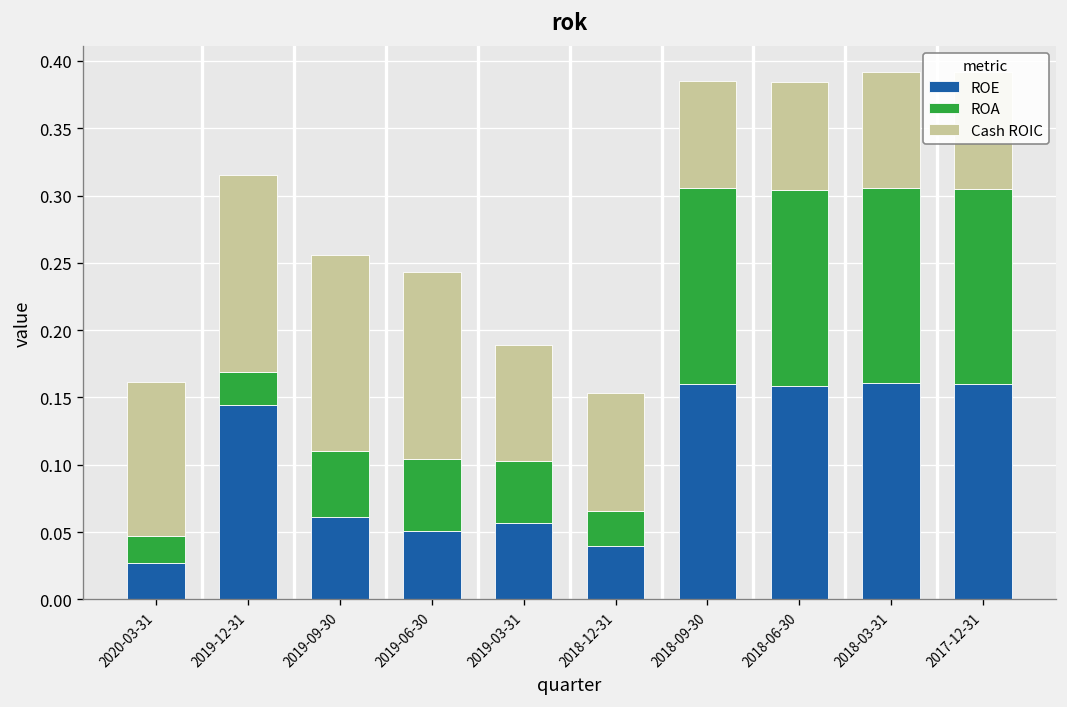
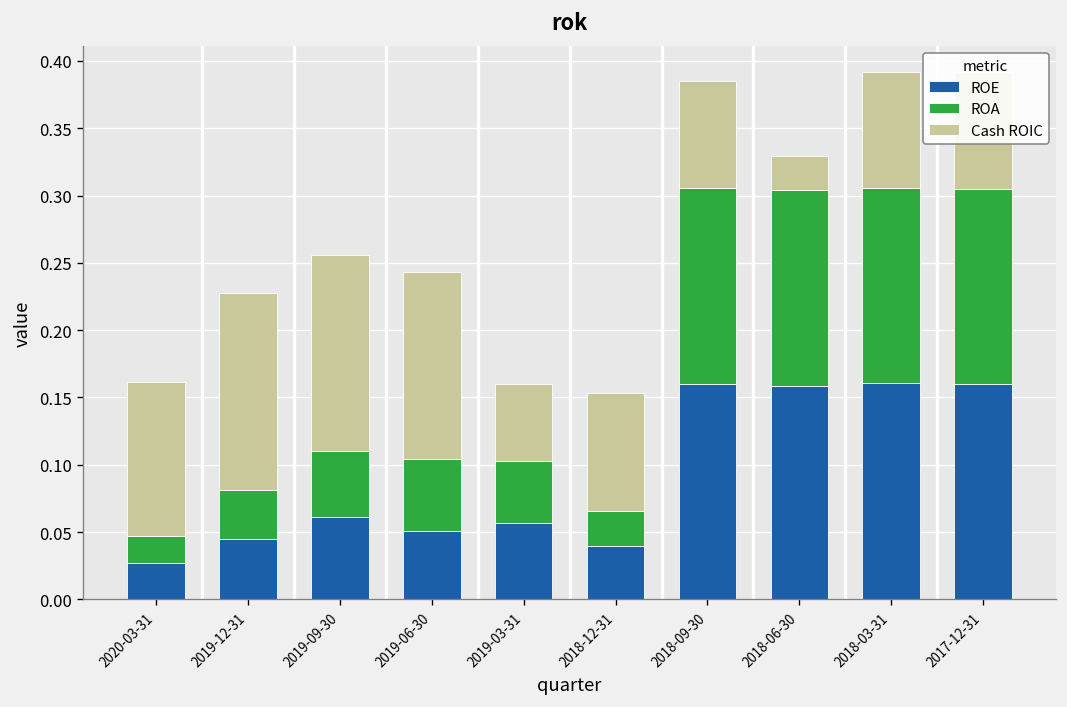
  {
    "ROE": {
      "2020-03-31": 0.027,
-     "2019-12-31": 0.145,
+     "2019-12-31": 0.045,
      "2019-09-30": 0.061,
      "2019-06-30": 0.051,
      "2019-03-31": 0.057,
      "2018-12-31": 0.040,
      "2018-09-30": 0.160,
      "2018-06-30": 0.159,
      "2018-03-31": 0.161,
      "2017-12-31": 0.160
    },
    "ROA": {
      "2020-03-31": 0.020,
-     "2019-12-31": 0.024,
+     "2019-12-31": 0.036,
      "2019-09-30": 0.049,
      "2019-06-30": 0.053,
      "2019-03-31": 0.046,
      "2018-12-31": 0.026,
      "2018-09-30": 0.146,
      "2018-06-30": 0.145,
      "2018-03-31": 0.145,
      "2017-12-31": 0.145
    },
    "Cash ROIC": {
      "2020-03-31": 0.114,
      "2019-12-31": 0.146,
      "2019-09-30": 0.146,
      "2019-06-30": 0.140,
-     "2019-03-31": 0.086,
+     "2019-03-31": 0.057,
      "2018-12-31": 0.088,
      "2018-09-30": 0.079,
-     "2018-06-30": 0.080,
+     "2018-06-30": 0.025,
      "2018-03-31": 0.086
    }
  }
